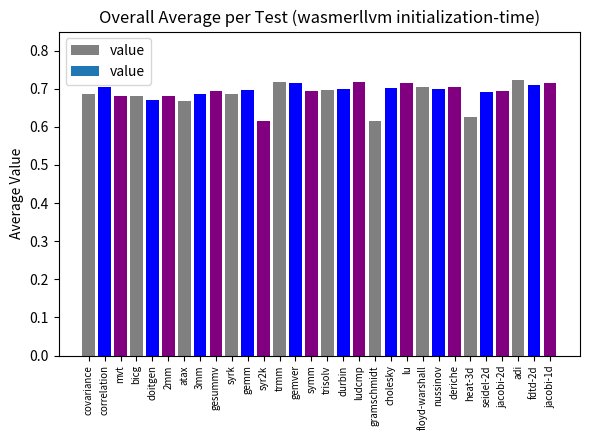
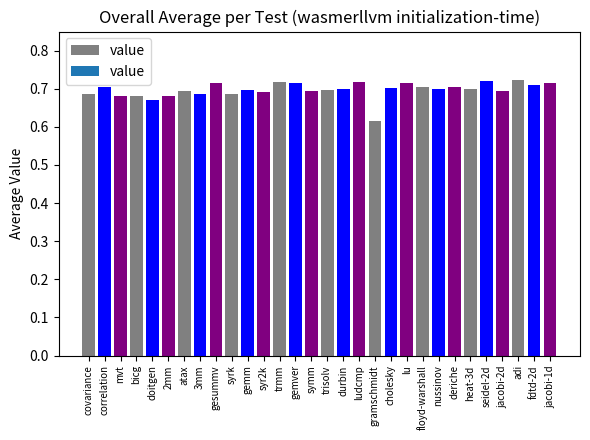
  {
    "covariance": 0.69,
    "correlation": 0.70,
    "mvt": 0.68,
    "bicg": 0.68,
    "doitgen": 0.67,
    "2mm": 0.68,
-   "atax": 0.67,
+   "atax": 0.69,
    "3mm": 0.69,
-   "gesummv": 0.69,
+   "gesummv": 0.71,
    "syrk": 0.69,
    "gemm": 0.70,
-   "syr2k": 0.61,
+   "syr2k": 0.69,
    "trmm": 0.72,
    "gemver": 0.71,
    "symm": 0.69,
    "trisolv": 0.70,
    "durbin": 0.70,
    "ludcmp": 0.72,
    "gramschmidt": 0.62,
    "cholesky": 0.70,
    "lu": 0.72,
    "floyd-warshall": 0.70,
    "nussinov": 0.70,
    "deriche": 0.71,
-   "heat-3d": 0.62,
-   "seidel-2d": 0.69,
+   "heat-3d": 0.70,
+   "seidel-2d": 0.72,
    "jacobi-2d": 0.69,
    "adi": 0.72,
    "fdtd-2d": 0.71,
    "jacobi-1d": 0.72
  }
